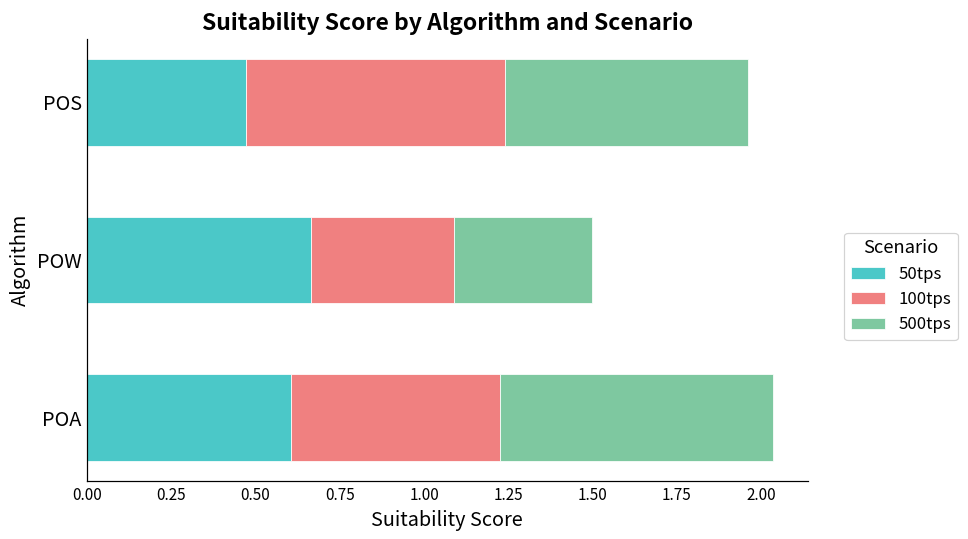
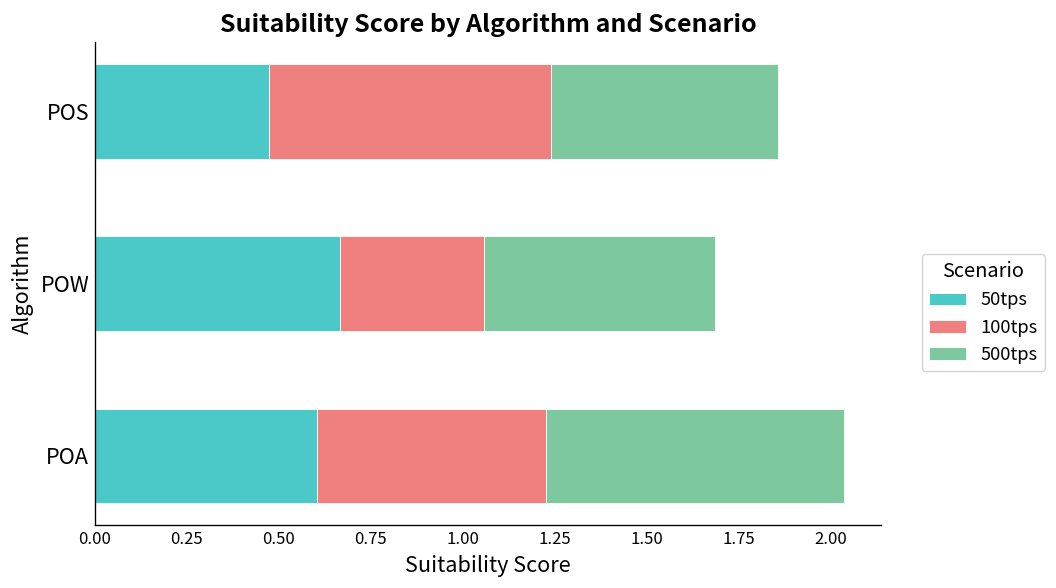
  {
    "50tps": {
      "POS": 0.47,
      "POW": 0.67,
      "POA": 0.60
    },
    "100tps": {
      "POS": 0.77,
-     "POW": 0.42,
+     "POW": 0.39,
      "POA": 0.62
    },
    "500tps": {
-     "POS": 0.72,
-     "POW": 0.41,
+     "POS": 0.62,
+     "POW": 0.63,
      "POA": 0.81
    }
  }
